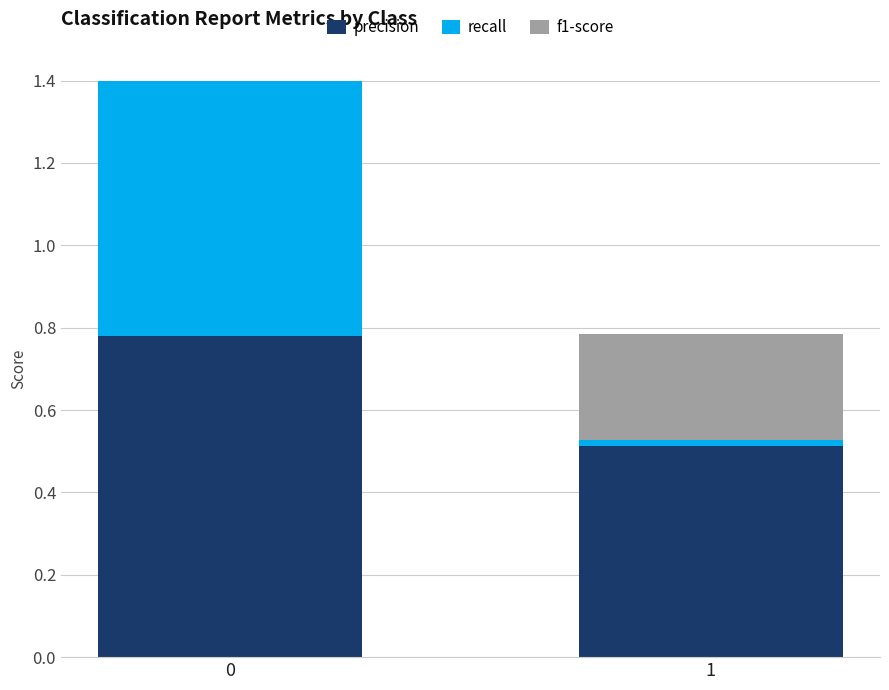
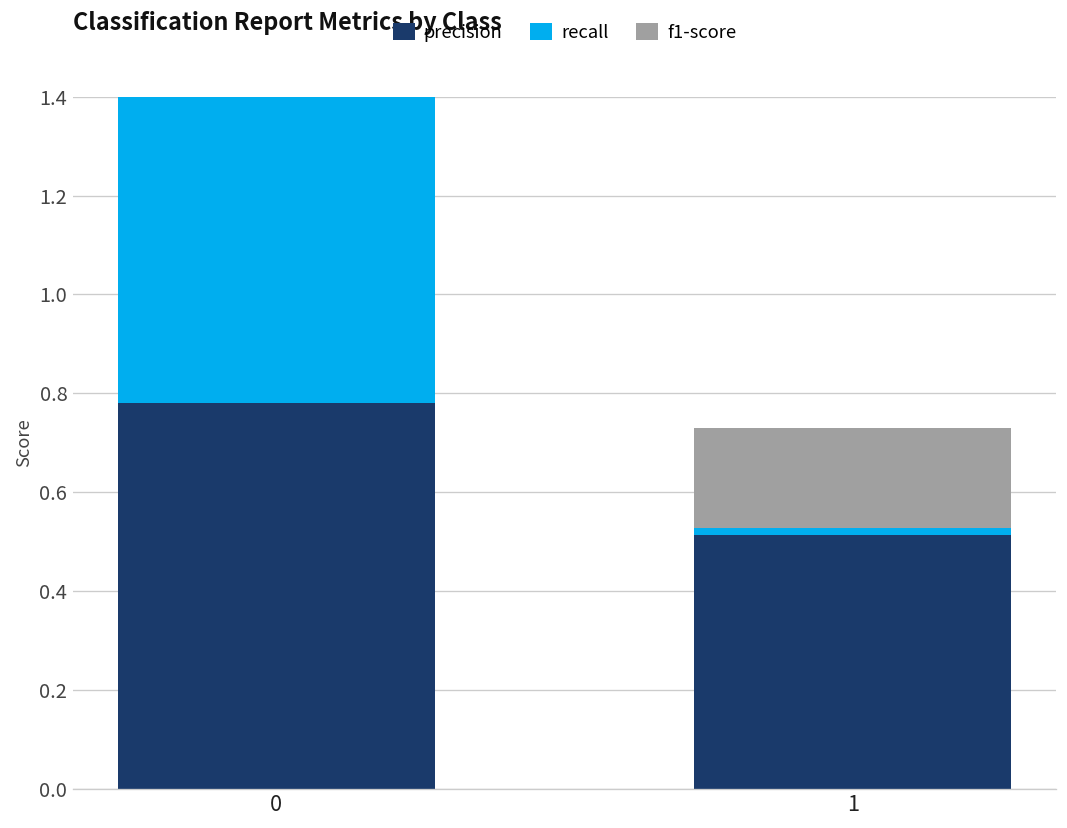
  {
    "precision": {
      "0": 0.78,
      "1": 0.51
    },
    "recall": {
      "1": 0.01
    },
    "f1-score": {
-     "1": 0.26
+     "1": 0.20
    }
  }
